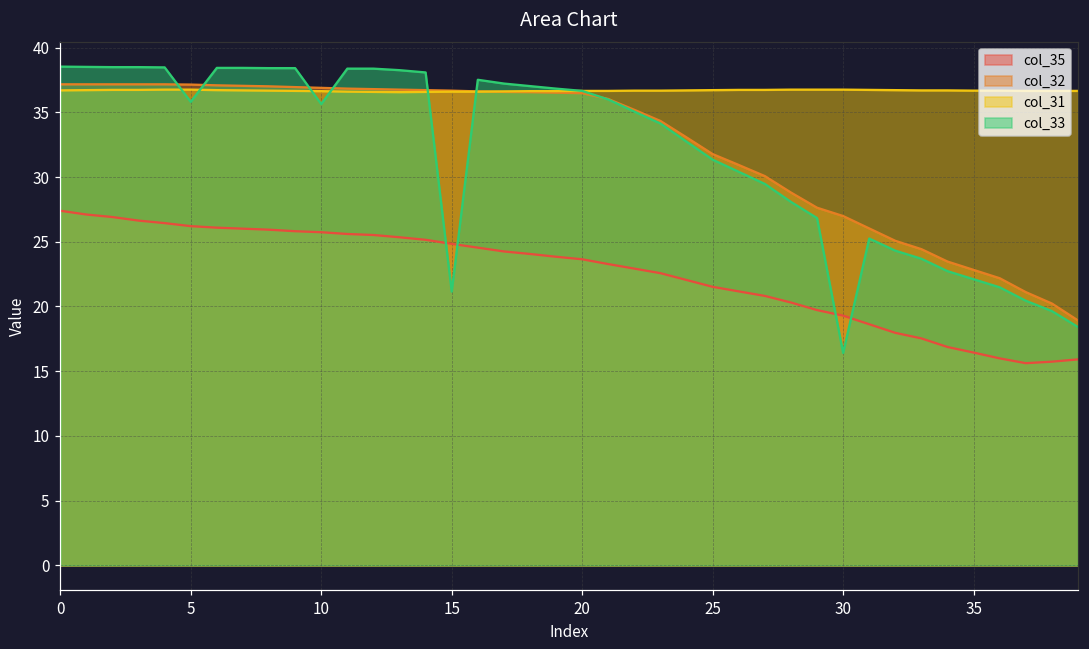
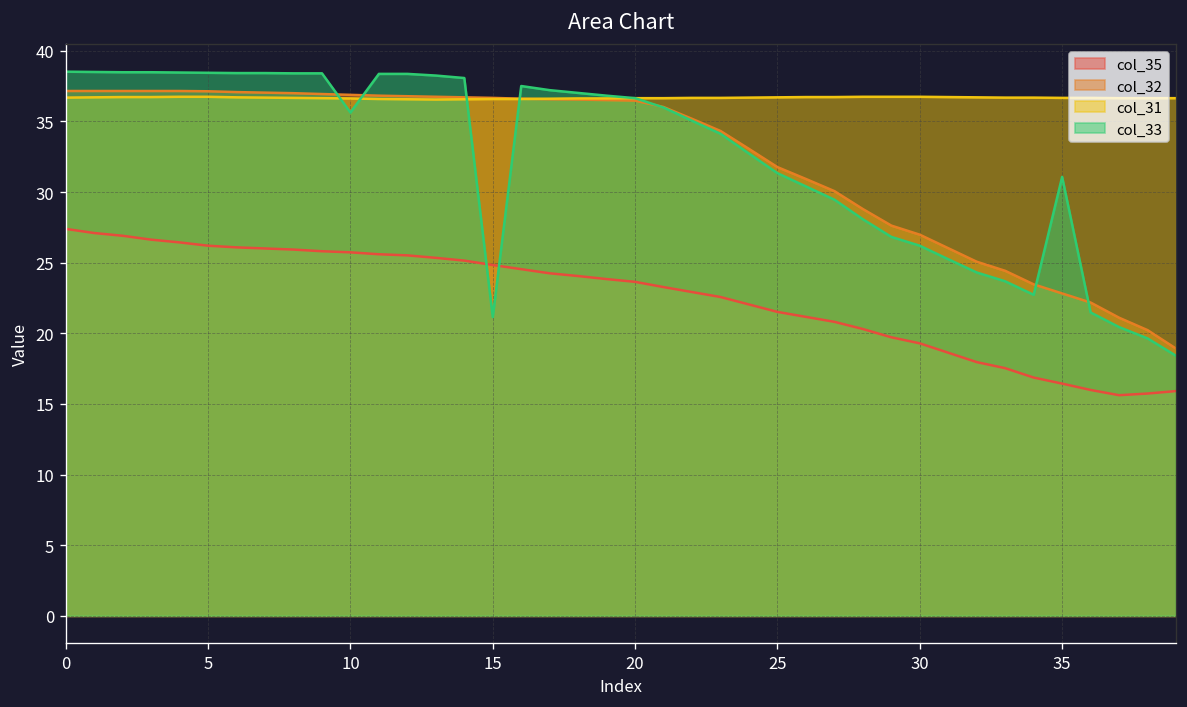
  {
    "col_33": {
      "0": 38.5,
-     "5": 35.8,
+     "5": 38.4,
      "10": 35.6,
      "15": 21.2,
      "25": 31.3,
-     "30": 16.4,
-     "35": 22.1
+     "30": 26.2,
+     "35": 31.1
    }
  }
